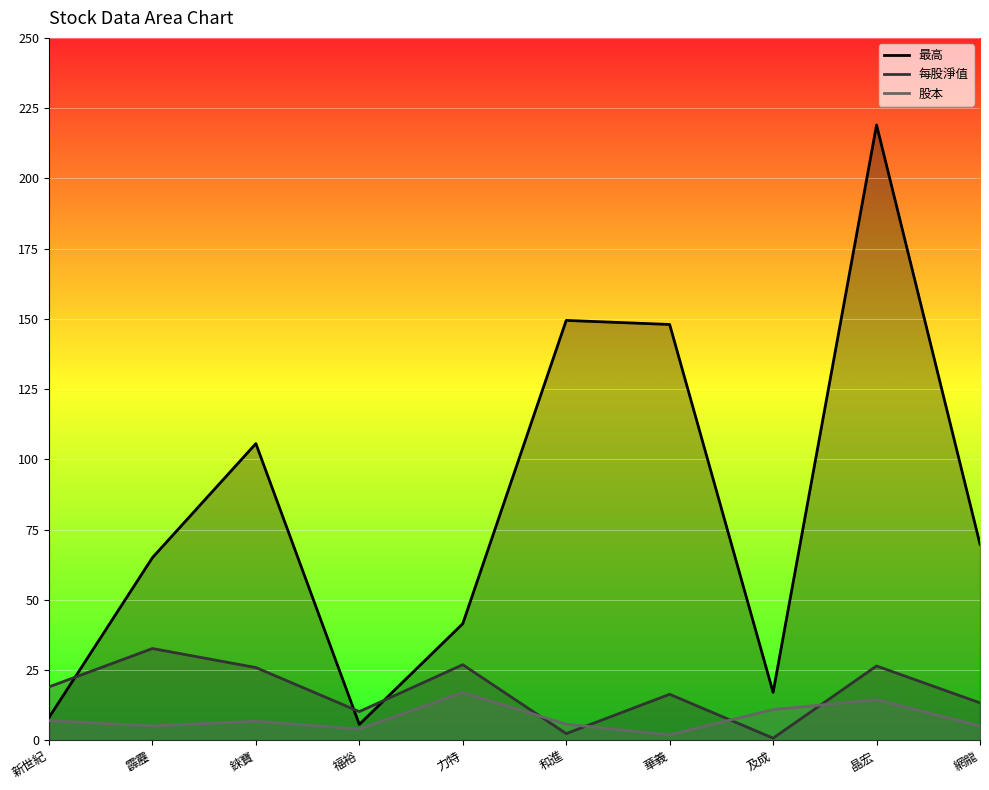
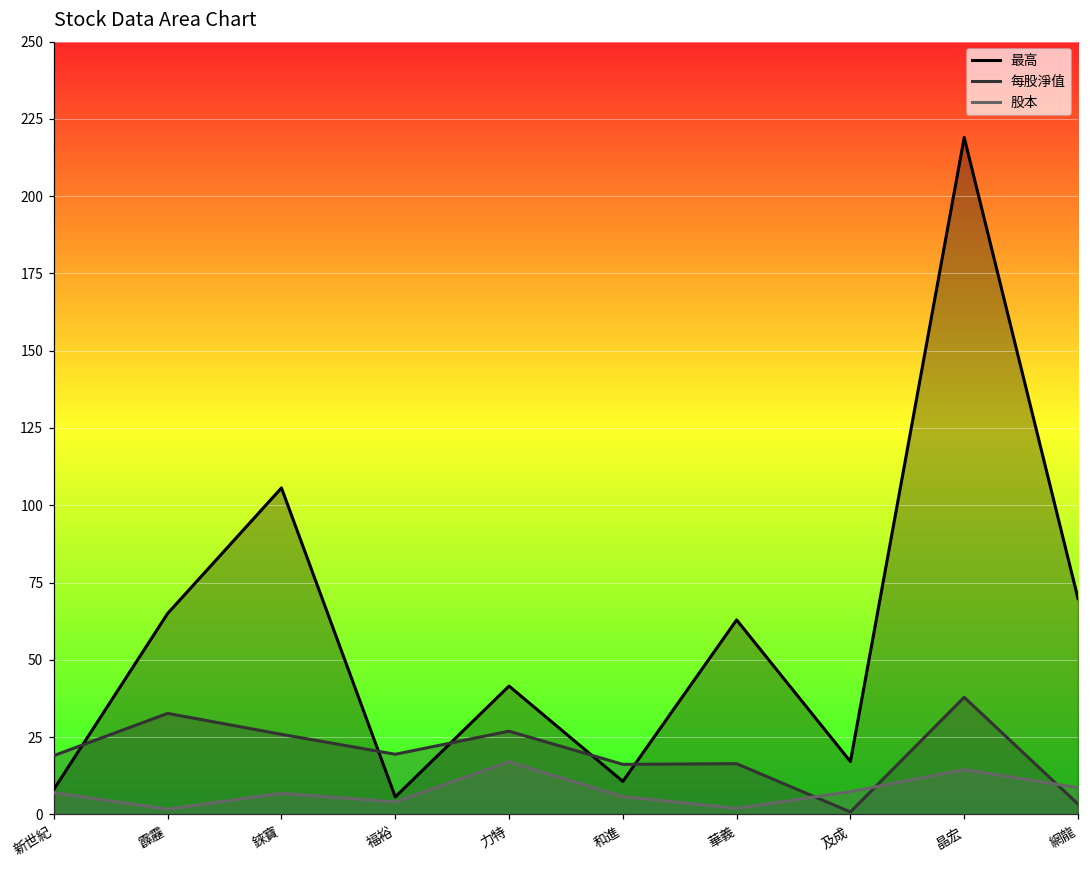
  {
    "最高": {
      "新世紀": 8,
      "霹靂": 65,
      "錸寶": 106,
      "福裕": 6,
      "力特": 42,
-     "和進": 149,
-     "華義": 148,
+     "和進": 11,
+     "華義": 63,
      "及成": 17,
      "晶宏": 219,
      "網龍": 70
    },
    "每股淨值": {
      "新世紀": 19,
      "霹靂": 33,
      "錸寶": 26,
-     "福裕": 10,
+     "福裕": 19,
      "力特": 27,
-     "和進": 2,
+     "和進": 16,
      "華義": 16,
      "及成": 1,
-     "晶宏": 26,
-     "網龍": 13
+     "晶宏": 38,
+     "網龍": 3
    },
    "股本": {
      "新世紀": 7,
-     "霹靂": 5,
+     "霹靂": 2,
      "錸寶": 7,
      "福裕": 4,
      "力特": 17,
      "和進": 6,
      "華義": 2,
-     "及成": 11,
+     "及成": 7,
      "晶宏": 14,
-     "網龍": 5
+     "網龍": 9
    }
  }
